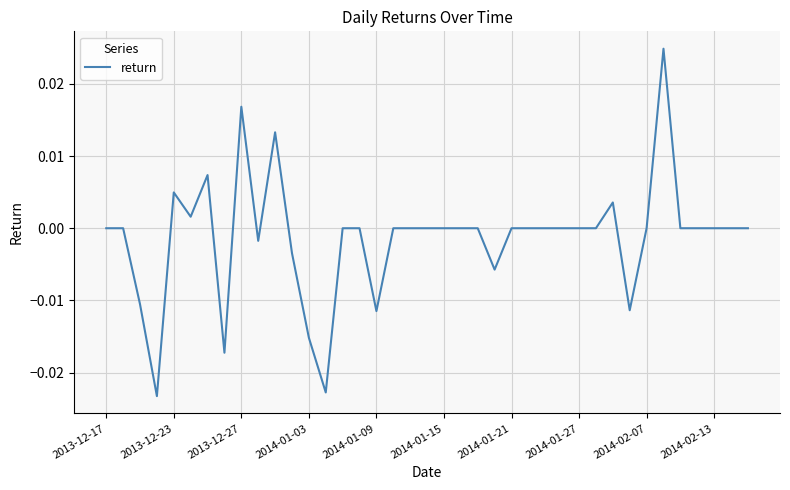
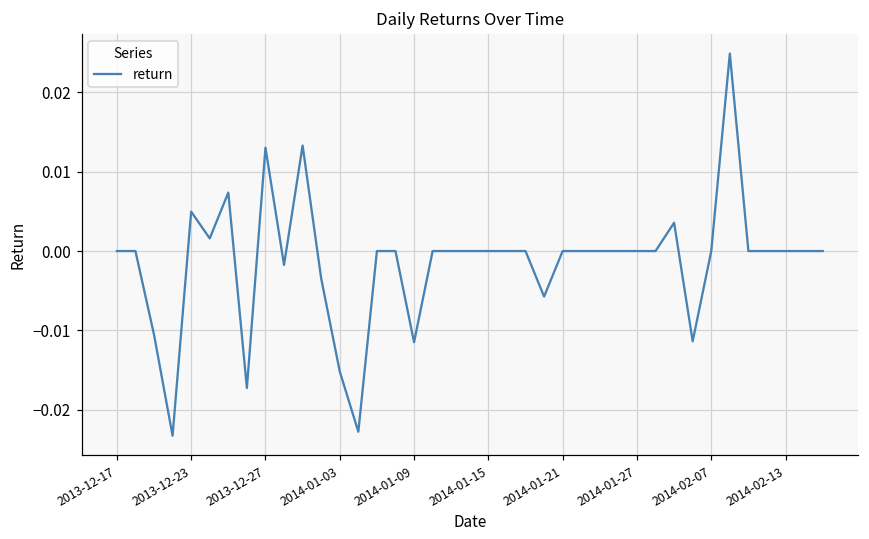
  {
    "2013-12-17": 0.000,
    "2013-12-23": 0.005,
-   "2013-12-27": 0.017,
+   "2013-12-27": 0.013,
    "2014-01-03": -0.015,
    "2014-01-09": -0.011,
    "2014-01-15": 0.000,
    "2014-01-21": 0.000,
    "2014-01-27": 0.000,
    "2014-02-07": 0.000,
    "2014-02-13": 0.000
  }
